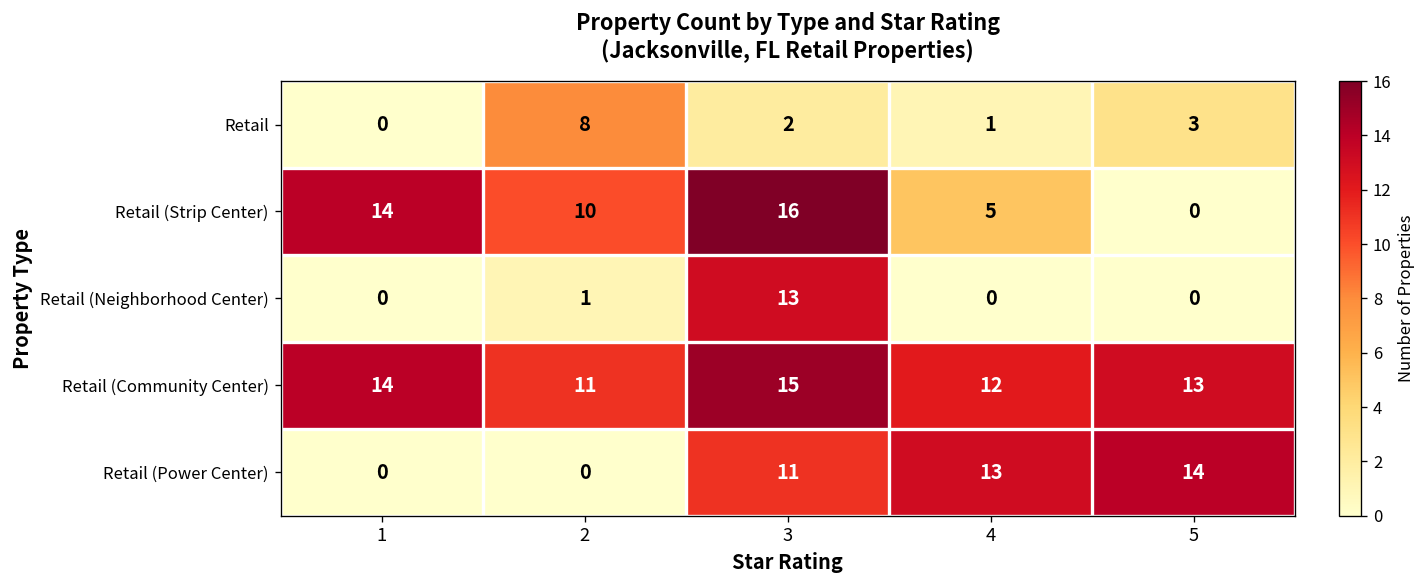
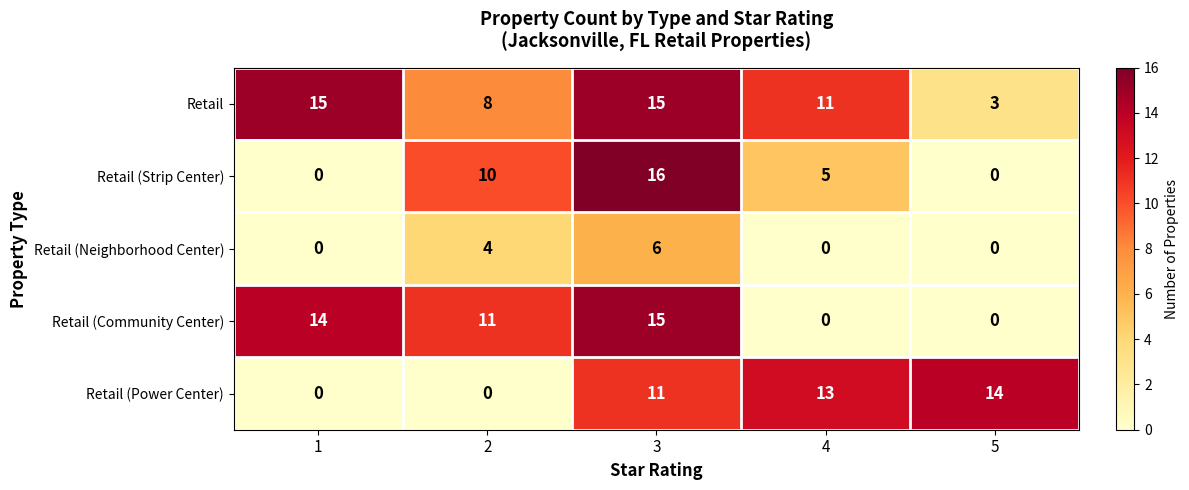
  {
    "Retail": {
-     "1": 0,
+     "1": 15,
      "2": 8,
-     "3": 2,
-     "4": 1,
+     "3": 15,
+     "4": 11,
      "5": 3
    },
    "Retail (Strip Center)": {
-     "1": 14,
+     "1": 0,
      "2": 10,
      "3": 16,
      "4": 5,
      "5": 0
    },
    "Retail (Neighborhood Center)": {
      "1": 0,
-     "2": 1,
-     "3": 13,
+     "2": 4,
+     "3": 6,
      "4": 0,
      "5": 0
    },
    "Retail (Community Center)": {
      "1": 14,
      "2": 11,
      "3": 15,
-     "4": 12,
-     "5": 13
+     "4": 0,
+     "5": 0
    },
    "Retail (Power Center)": {
      "1": 0,
      "2": 0,
      "3": 11,
      "4": 13,
      "5": 14
    }
  }
